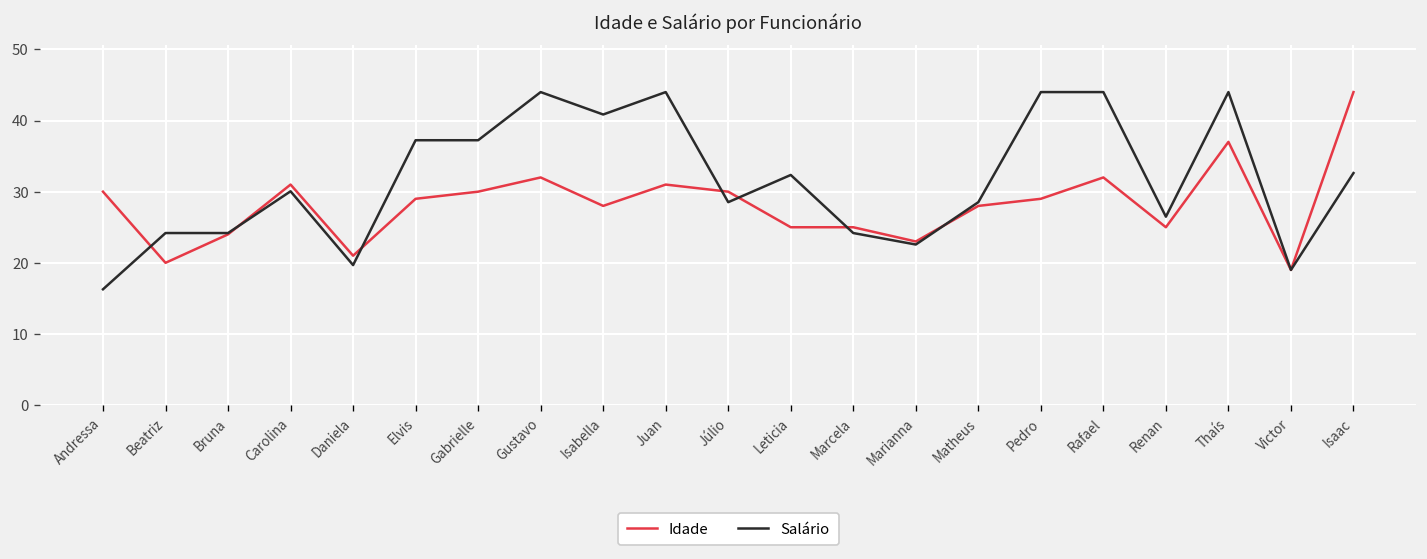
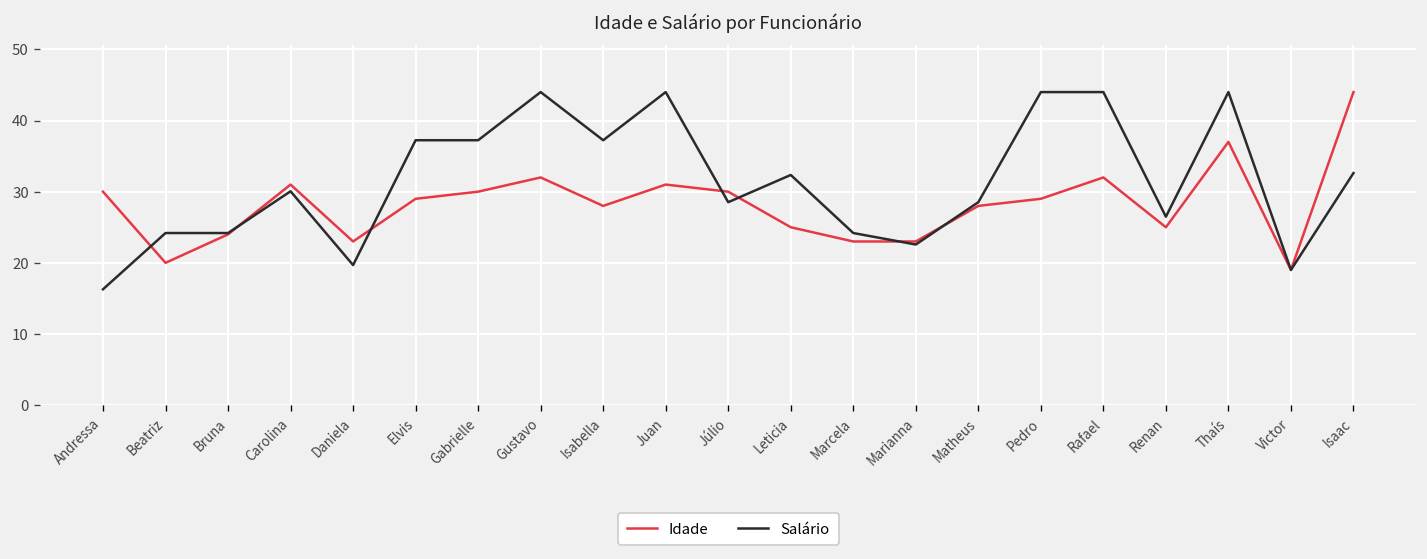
  {
    "Idade": {
      "Andressa": 30,
      "Beatriz": 20,
      "Carolina": 31,
-     "Daniela": 21,
+     "Daniela": 23,
      "Elvis": 29,
      "Gabrielle": 30,
      "Gustavo": 32,
      "Isabella": 28,
      "Juan": 31,
      "Júlio": 30,
      "Leticia": 25,
-     "Marcela": 25,
+     "Marcela": 23,
      "Matheus": 28,
      "Pedro": 29,
      "Rafael": 32,
      "Renan": 25,
      "Thaís": 37,
      "Isaac": 44
    },
    "Salário": {
      "Andressa": 16,
      "Beatriz": 24,
      "Carolina": 30,
      "Daniela": 20,
      "Elvis": 37,
      "Gabrielle": 37,
      "Gustavo": 44,
-     "Isabella": 41,
+     "Isabella": 37,
      "Juan": 44,
      "Júlio": 29,
      "Leticia": 32,
      "Marcela": 24,
      "Matheus": 29,
      "Pedro": 44,
      "Rafael": 44,
      "Renan": 26,
      "Thaís": 44,
      "Isaac": 33
    }
  }
